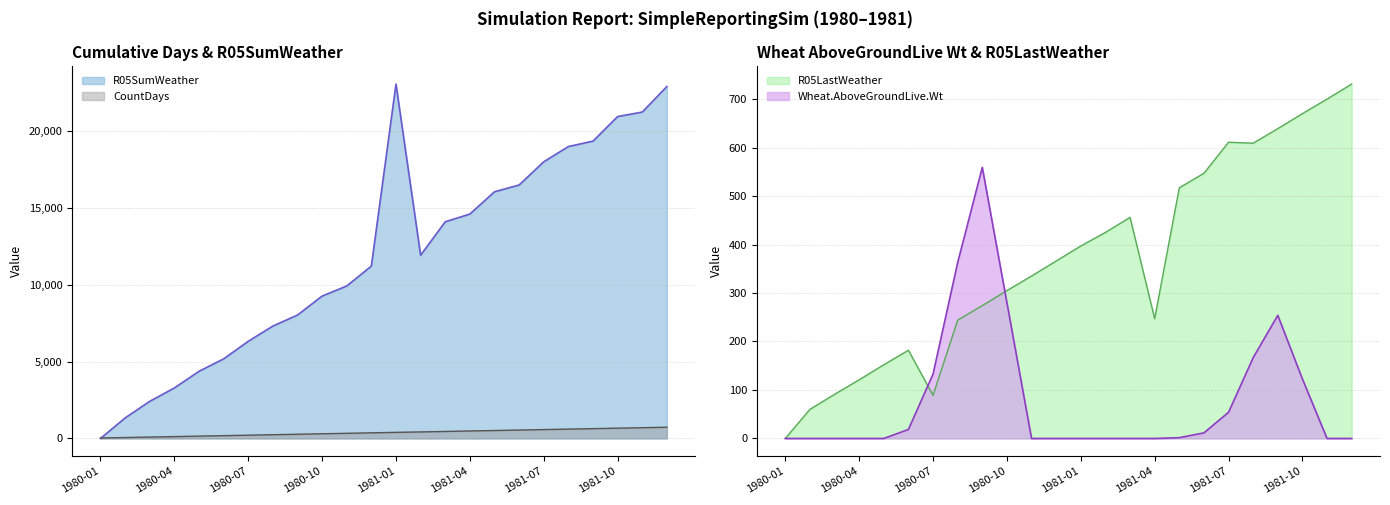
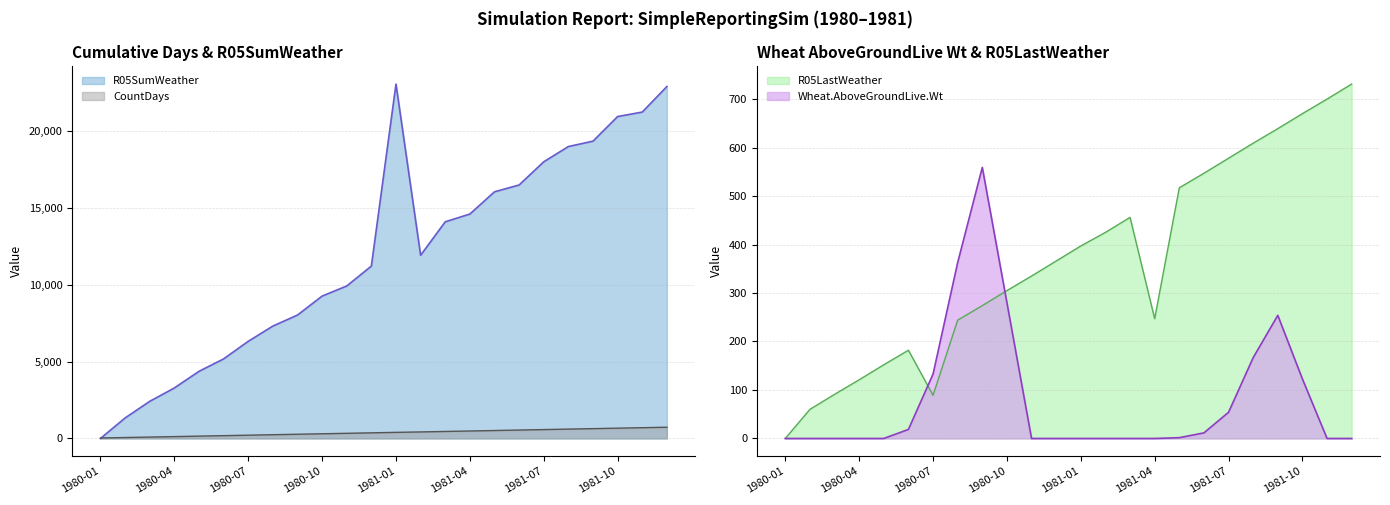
  {
    "Wheat AboveGroundLive Wt & R05LastWeather": {
      "R05LastWeather": {
        "1980-04": 120,
        "1980-07": 90,
        "1980-10": 310,
        "1981-01": 400,
        "1981-04": 250,
-       "1981-07": 610,
+       "1981-07": 580,
        "1981-10": 670
      },
      "Wheat.AboveGroundLive.Wt": {
        "1980-04": 0,
        "1980-07": 130,
        "1980-10": 280,
        "1981-01": 0,
        "1981-04": 0,
        "1981-07": 50,
        "1981-10": 120
      }
    }
  }
